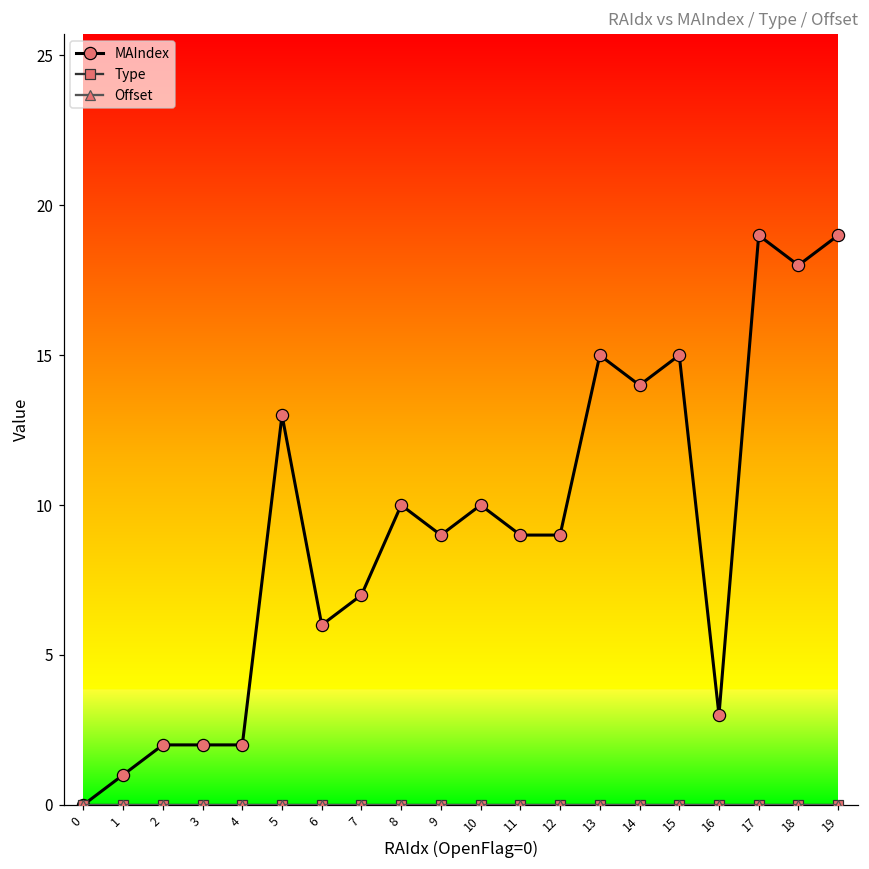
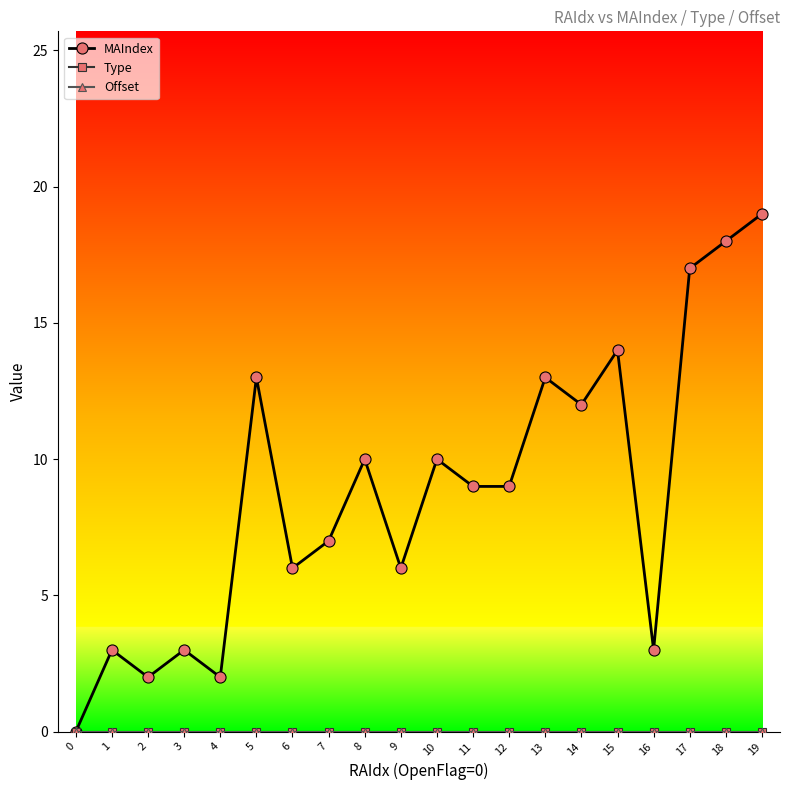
  {
    "MAIndex": {
-     "1": 1,
+     "1": 3,
      "2": 2,
-     "3": 2,
+     "3": 3,
      "4": 2,
      "5": 13,
      "6": 6,
      "7": 7,
      "8": 10,
-     "9": 9,
+     "9": 6,
      "10": 10,
      "11": 9,
      "12": 9,
-     "13": 15,
-     "14": 14,
-     "15": 15,
+     "13": 13,
+     "14": 12,
+     "15": 14,
      "16": 3,
-     "17": 19,
+     "17": 17,
      "18": 18,
      "19": 19
    },
    "Offset": {
      "1": 0,
      "2": 0,
      "3": 0,
      "4": 0,
      "5": 0,
      "6": 0,
      "7": 0,
      "8": 0,
      "9": 0,
      "10": 0,
      "11": 0,
      "12": 0,
      "13": 0,
      "14": 0,
      "15": 0,
      "16": 0,
      "17": 0,
      "18": 0,
      "19": 0
    }
  }
